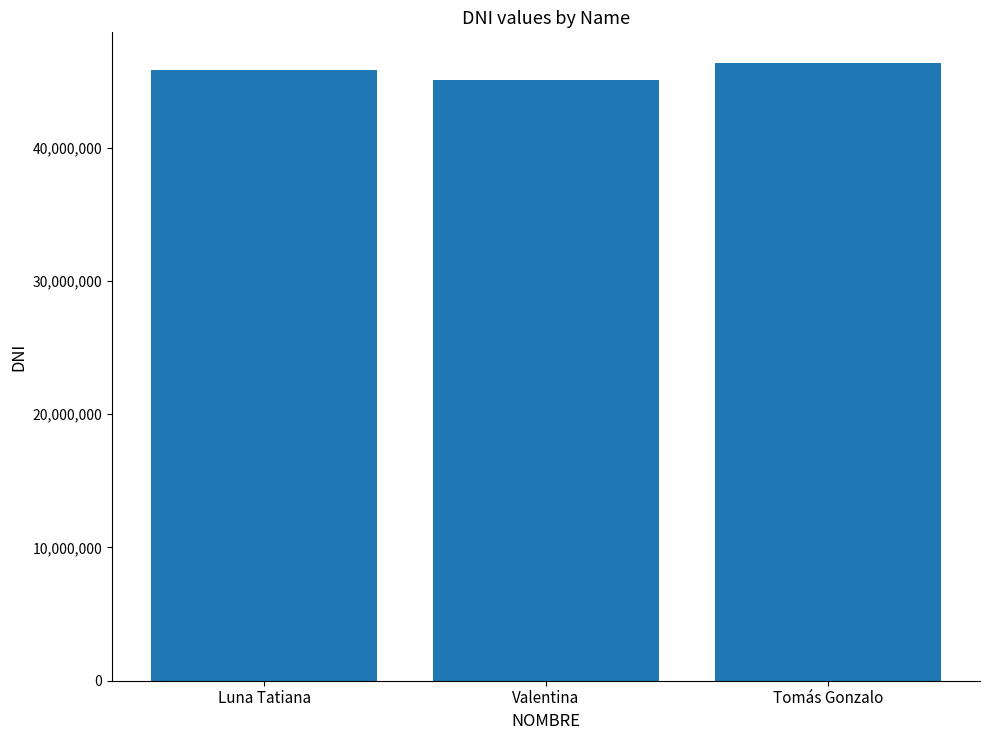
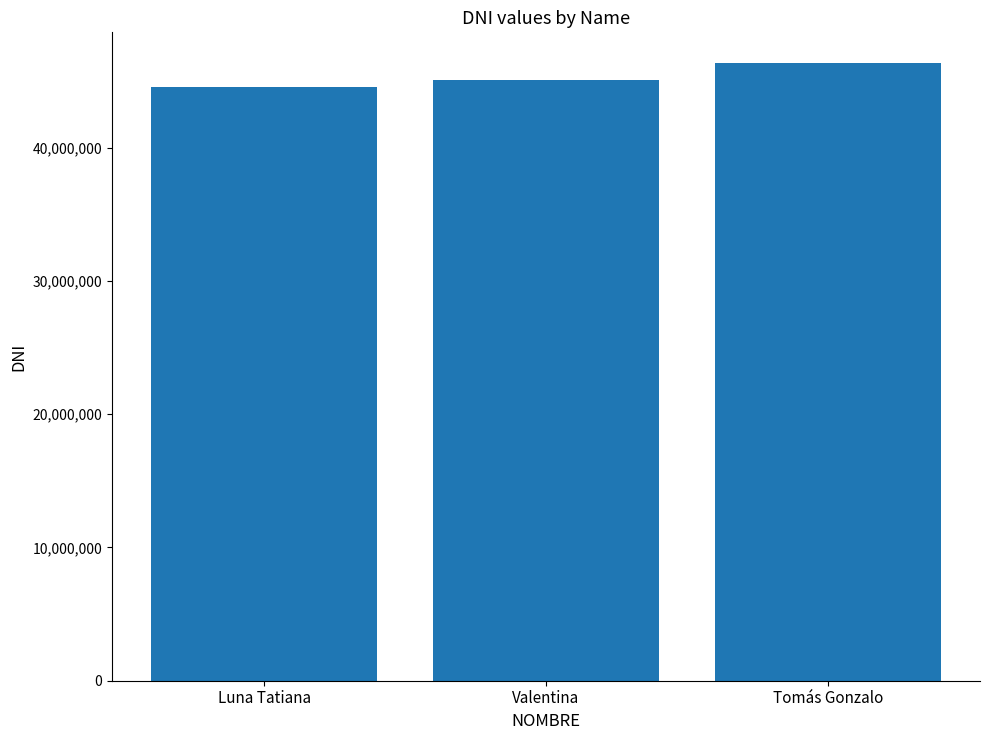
  {
-   "Luna Tatiana": "45,800,000",
+   "Luna Tatiana": "44,500,000",
    "Valentina": "45,100,000",
    "Tomás Gonzalo": "46,300,000"
  }
